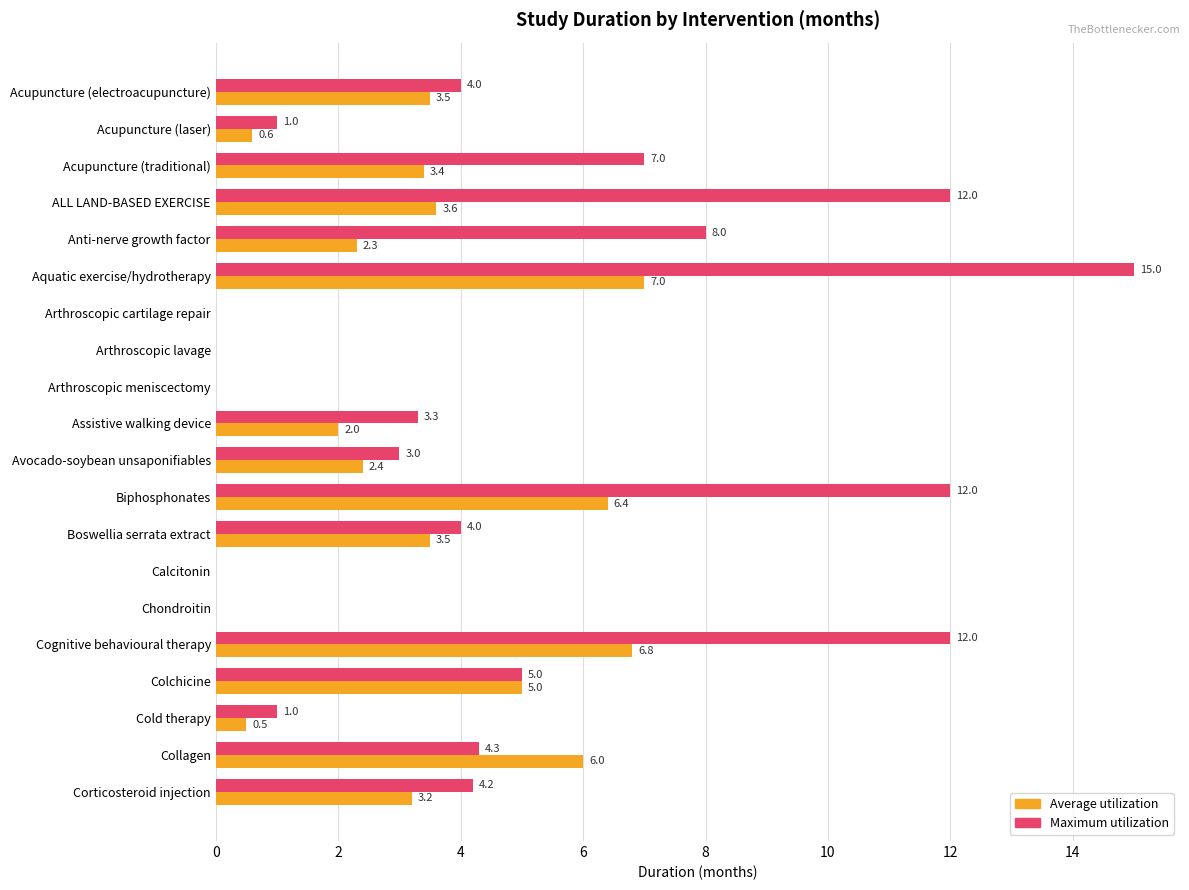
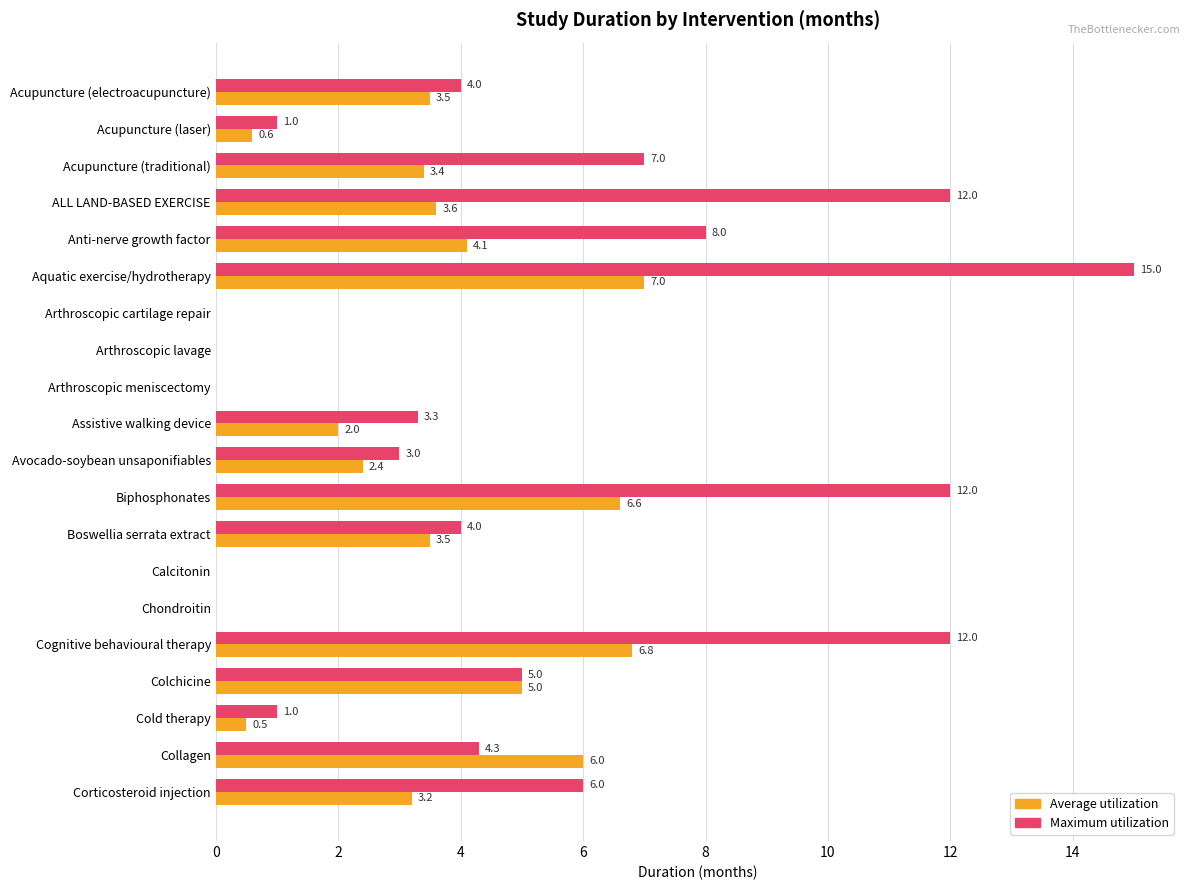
  {
    "Average utilization": {
      "Acupuncture (electroacupuncture)": 3.5,
      "Acupuncture (laser)": 0.6,
      "Acupuncture (traditional)": 3.4,
      "ALL LAND-BASED EXERCISE": 3.6,
-     "Anti-nerve growth factor": 2.3,
+     "Anti-nerve growth factor": 4.1,
      "Aquatic exercise/hydrotherapy": 7.0,
      "Assistive walking device": 2.0,
      "Avocado-soybean unsaponifiables": 2.4,
-     "Biphosphonates": 6.4,
+     "Biphosphonates": 6.6,
      "Boswellia serrata extract": 3.5,
      "Cognitive behavioural therapy": 6.8,
      "Colchicine": 5.0,
      "Cold therapy": 0.5,
      "Collagen": 6.0,
      "Corticosteroid injection": 3.2
    },
    "Maximum utilization": {
      "Acupuncture (electroacupuncture)": 4.0,
      "Acupuncture (laser)": 1.0,
      "Acupuncture (traditional)": 7.0,
      "ALL LAND-BASED EXERCISE": 12.0,
      "Anti-nerve growth factor": 8.0,
      "Aquatic exercise/hydrotherapy": 15.0,
      "Assistive walking device": 3.3,
      "Avocado-soybean unsaponifiables": 3.0,
      "Biphosphonates": 12.0,
      "Boswellia serrata extract": 4.0,
      "Cognitive behavioural therapy": 12.0,
      "Colchicine": 5.0,
      "Cold therapy": 1.0,
      "Collagen": 4.3,
-     "Corticosteroid injection": 4.2
+     "Corticosteroid injection": 6.0
    }
  }
